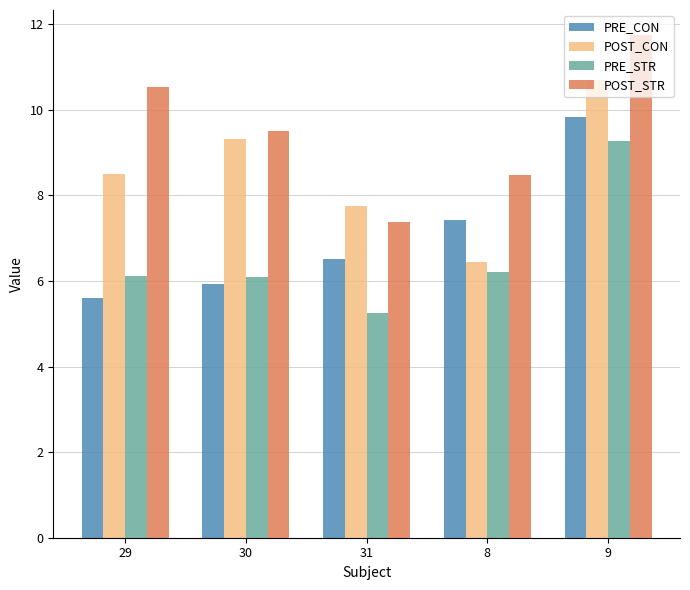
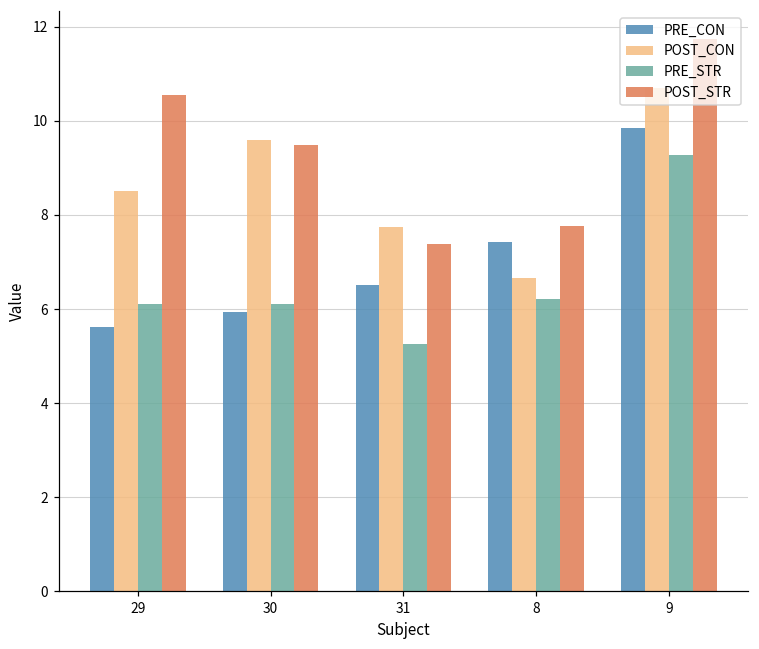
  {
    "POST_CON": {
      "29": 8.5,
-     "30": 9.3,
+     "30": 9.6,
      "31": 7.7,
-     "8": 6.4
+     "8": 6.7
    },
    "POST_STR": {
      "29": 10.5,
      "30": 9.5,
      "31": 7.4,
-     "8": 8.5
+     "8": 7.8
    }
  }
